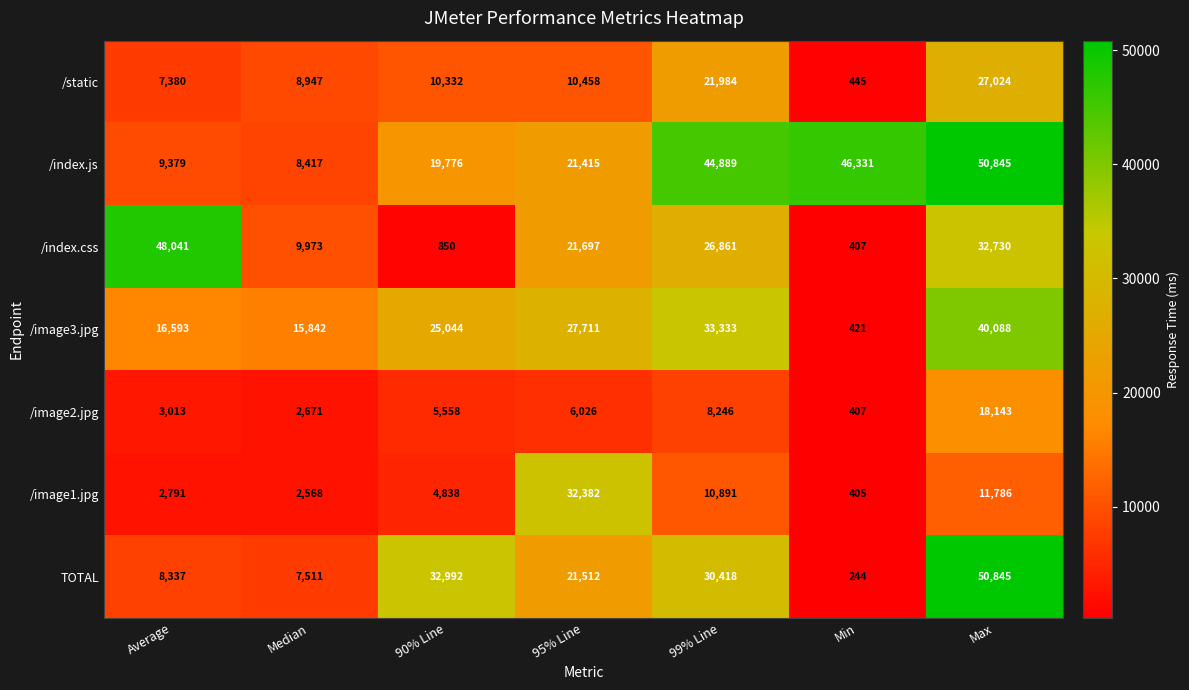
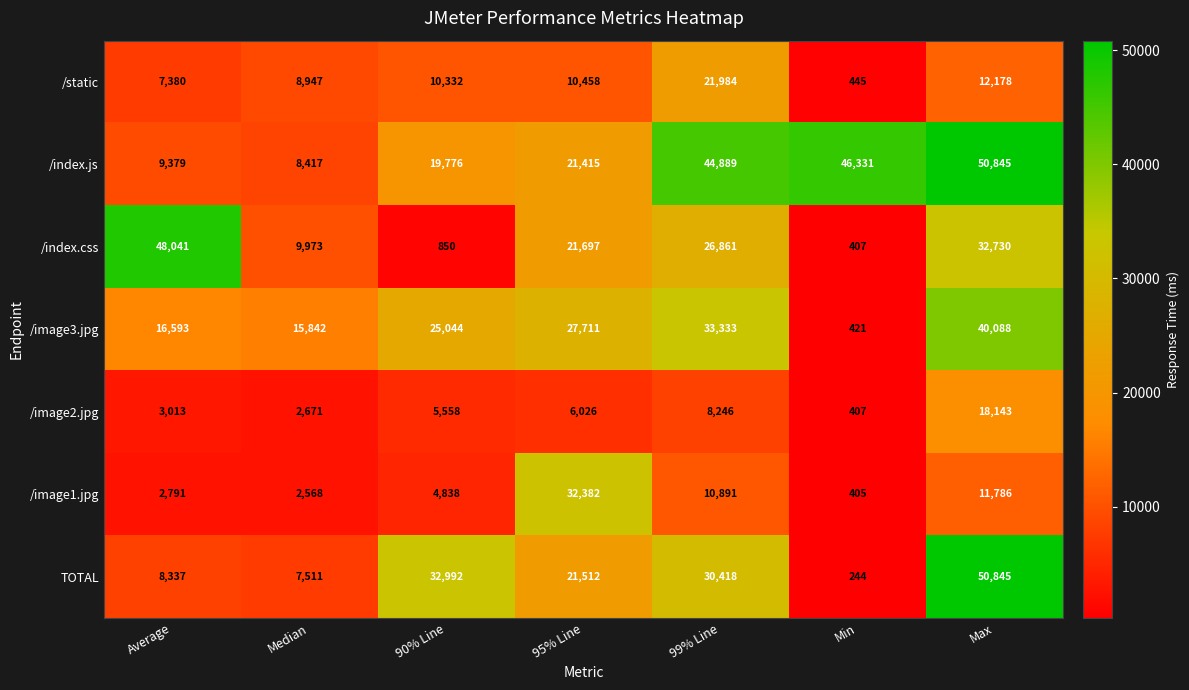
  {
    "/static": {
      "Average": "7,380",
      "Median": "8,947",
      "90% Line": "10,332",
      "95% Line": "10,458",
      "99% Line": "21,984",
      "Min": "445",
-     "Max": "27,024"
+     "Max": "12,178"
    },
    "/index.js": {
      "Average": "9,379",
      "Median": "8,417",
      "90% Line": "19,776",
      "95% Line": "21,415",
      "99% Line": "44,889",
      "Min": "46,331",
      "Max": "50,845"
    },
    "/index.css": {
      "Average": "48,041",
      "Median": "9,973",
      "90% Line": "850",
      "95% Line": "21,697",
      "99% Line": "26,861",
      "Min": "407",
      "Max": "32,730"
    },
    "/image3.jpg": {
      "Average": "16,593",
      "Median": "15,842",
      "90% Line": "25,044",
      "95% Line": "27,711",
      "99% Line": "33,333",
      "Min": "421",
      "Max": "40,088"
    },
    "/image2.jpg": {
      "Average": "3,013",
      "Median": "2,671",
      "90% Line": "5,558",
      "95% Line": "6,026",
      "99% Line": "8,246",
      "Min": "407",
      "Max": "18,143"
    },
    "/image1.jpg": {
      "Average": "2,791",
      "Median": "2,568",
      "90% Line": "4,838",
      "95% Line": "32,382",
      "99% Line": "10,891",
      "Min": "405",
      "Max": "11,786"
    },
    "TOTAL": {
      "Average": "8,337",
      "Median": "7,511",
      "90% Line": "32,992",
      "95% Line": "21,512",
      "99% Line": "30,418",
      "Min": "244",
      "Max": "50,845"
    }
  }
